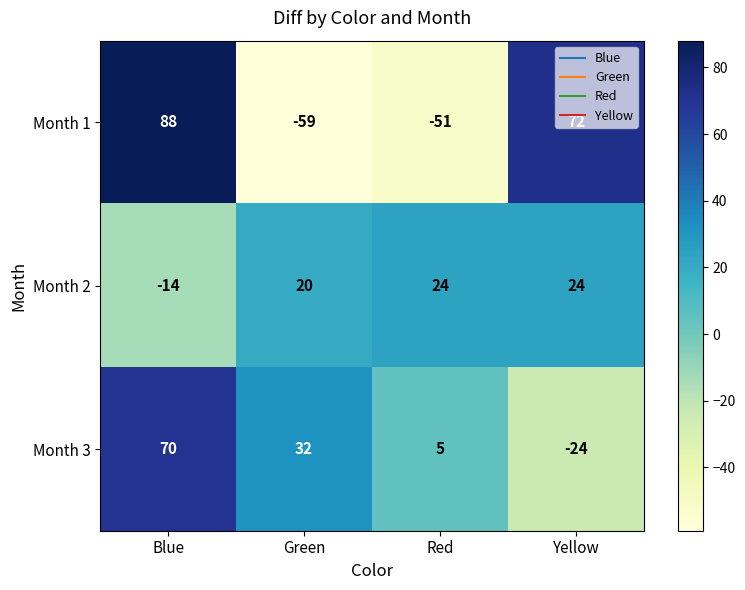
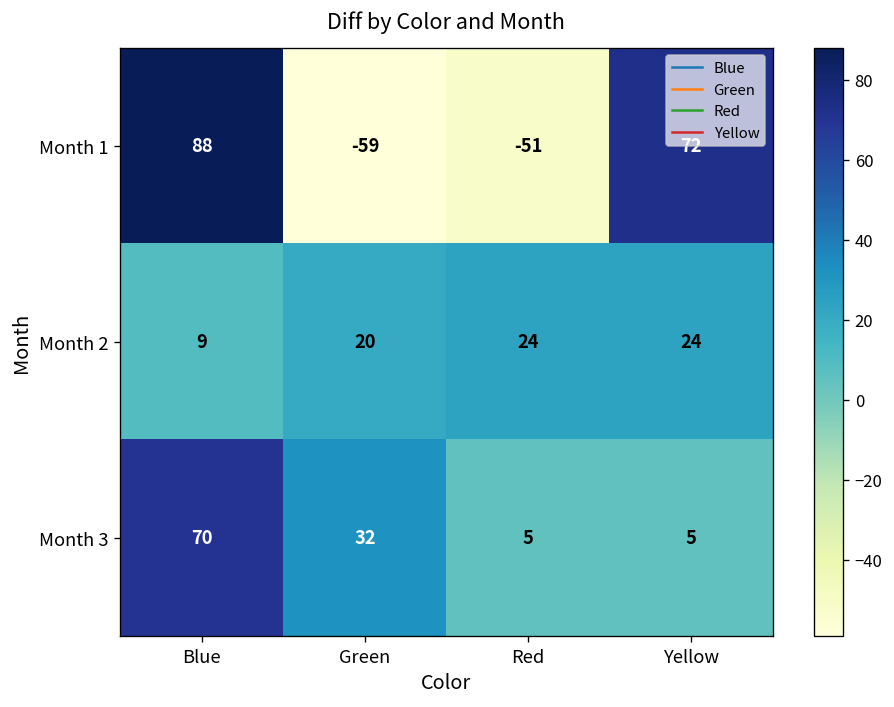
  {
    "Month 1": {
      "Blue": 88,
      "Green": -59,
      "Red": -51
    },
    "Month 2": {
-     "Blue": -14,
+     "Blue": 9,
      "Green": 20,
      "Red": 24,
      "Yellow": 24
    },
    "Month 3": {
      "Blue": 70,
      "Green": 32,
      "Red": 5,
-     "Yellow": -24
+     "Yellow": 5
    }
  }
